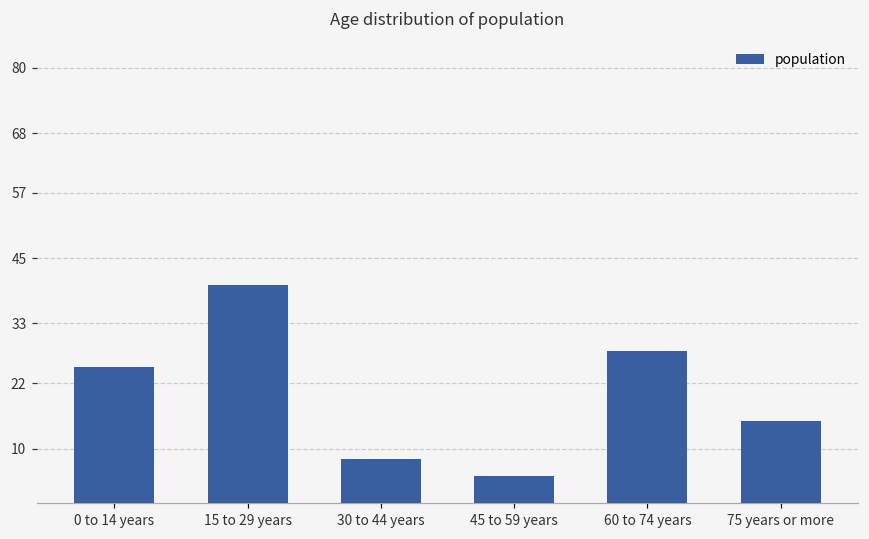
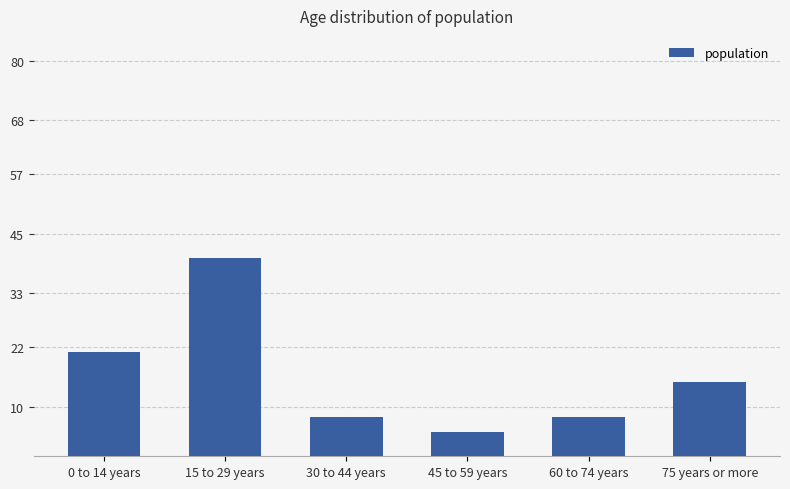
  {
-   "0 to 14 years": 25,
+   "0 to 14 years": 21,
    "15 to 29 years": 40,
    "30 to 44 years": 8,
    "45 to 59 years": 5,
-   "60 to 74 years": 28,
+   "60 to 74 years": 8,
    "75 years or more": 15
  }
